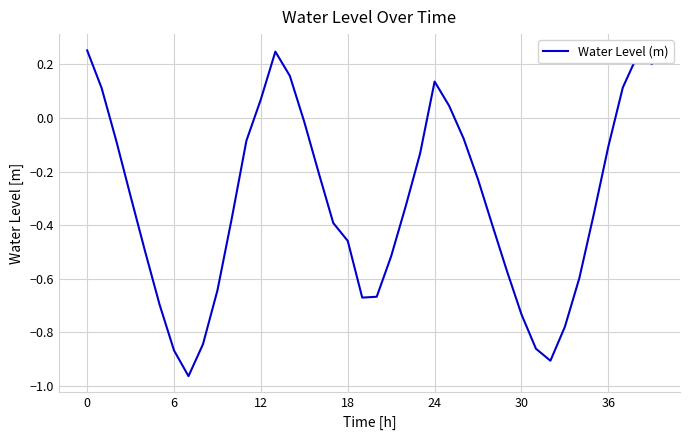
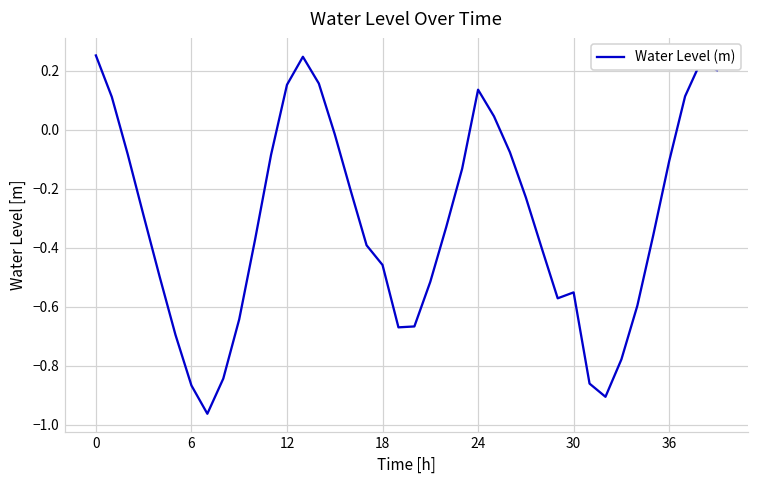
  {
    "0": 0.25,
    "6": -0.87,
-   "12": 0.07,
+   "12": 0.15,
    "18": -0.46,
    "24": 0.14,
-   "30": -0.73,
+   "30": -0.55,
    "36": -0.11
  }
